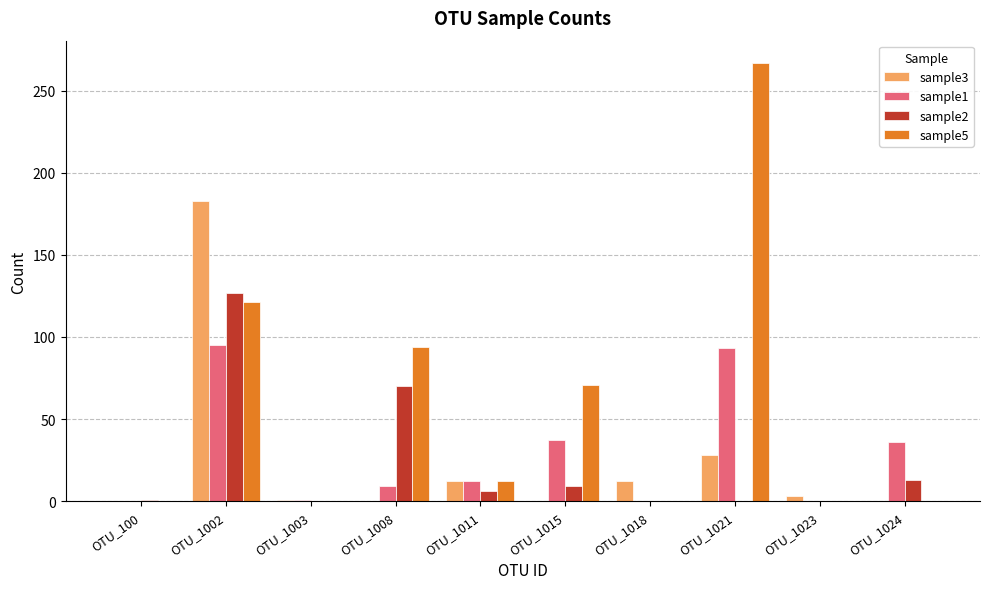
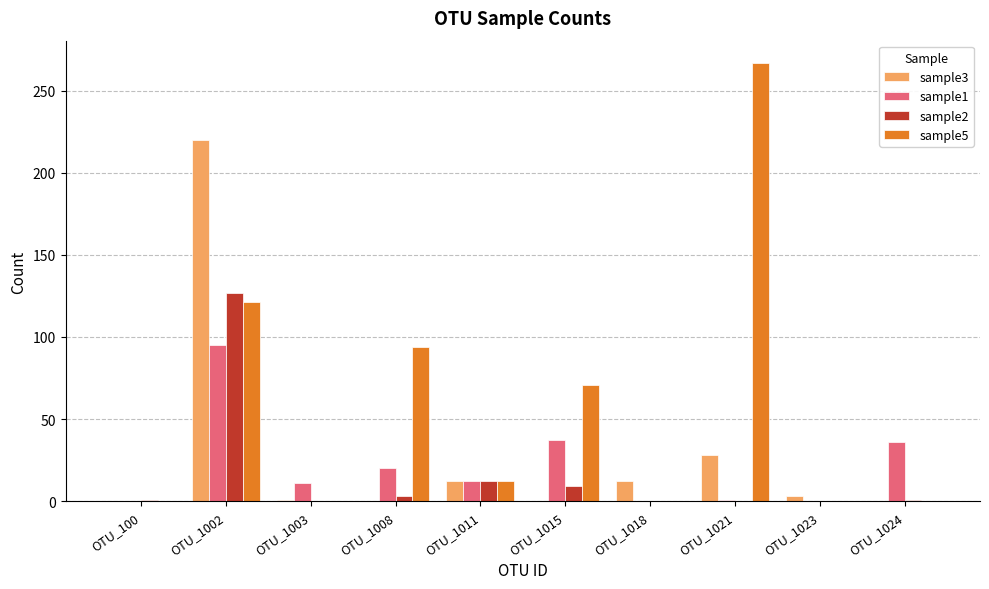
  {
    "sample3": {
      "OTU_100": 0,
-     "OTU_1002": 183,
+     "OTU_1002": 220,
      "OTU_1008": 0,
      "OTU_1011": 12,
      "OTU_1015": 0,
      "OTU_1018": 12,
      "OTU_1021": 28,
      "OTU_1023": 3,
      "OTU_1024": 0
    },
    "sample1": {
      "OTU_100": 0,
      "OTU_1002": 95,
-     "OTU_1003": 1,
-     "OTU_1008": 9,
+     "OTU_1003": 11,
+     "OTU_1008": 20,
      "OTU_1011": 12,
      "OTU_1015": 37,
      "OTU_1018": 0,
-     "OTU_1021": 93,
+     "OTU_1021": 1,
      "OTU_1023": 0,
      "OTU_1024": 36
    },
    "sample2": {
      "OTU_1002": 127,
      "OTU_1003": 0,
-     "OTU_1008": 70,
-     "OTU_1011": 6,
+     "OTU_1008": 3,
+     "OTU_1011": 12,
      "OTU_1015": 9,
      "OTU_1018": 0,
      "OTU_1021": 0,
      "OTU_1023": 0,
-     "OTU_1024": 13
+     "OTU_1024": 1
    },
    "sample5": {
      "OTU_100": 0,
      "OTU_1002": 121,
      "OTU_1003": 0,
      "OTU_1008": 94,
      "OTU_1011": 12,
      "OTU_1015": 71,
      "OTU_1018": 0,
      "OTU_1021": 267,
      "OTU_1023": 0,
      "OTU_1024": 0
    }
  }
